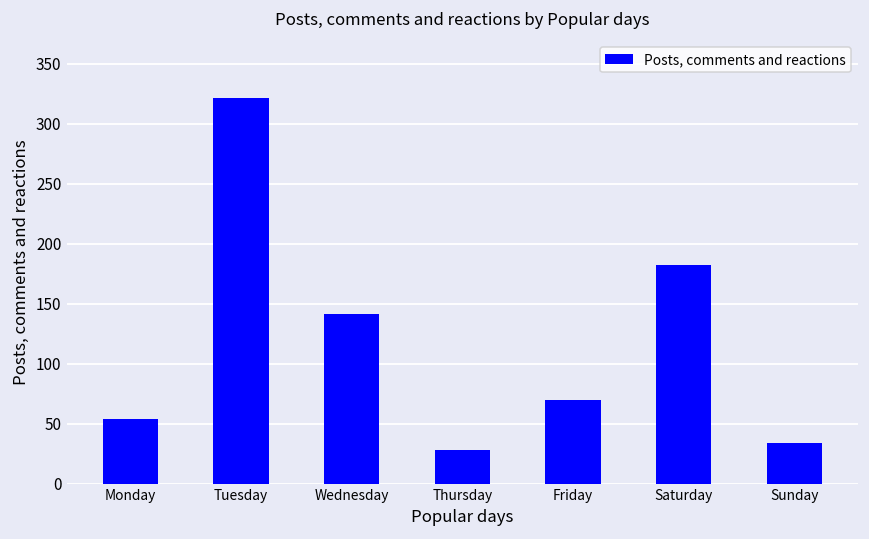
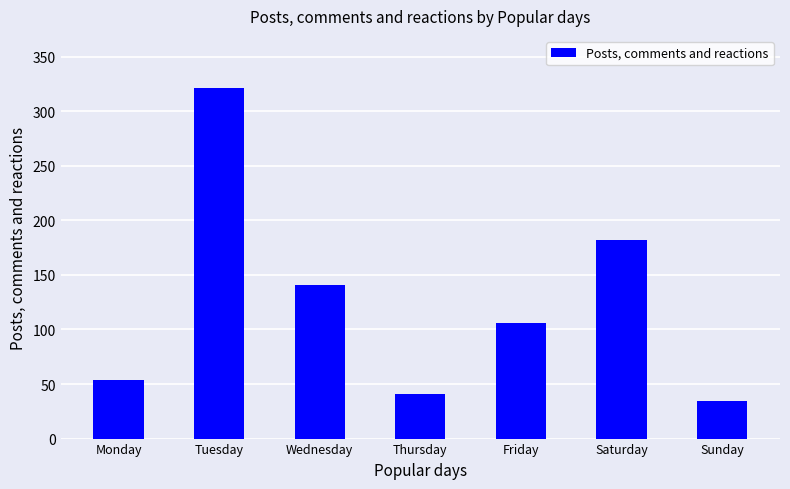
  {
    "Monday": 54,
    "Tuesday": 321,
    "Wednesday": 141,
-   "Thursday": 28,
-   "Friday": 70,
+   "Thursday": 41,
+   "Friday": 106,
    "Saturday": 182,
    "Sunday": 34
  }
